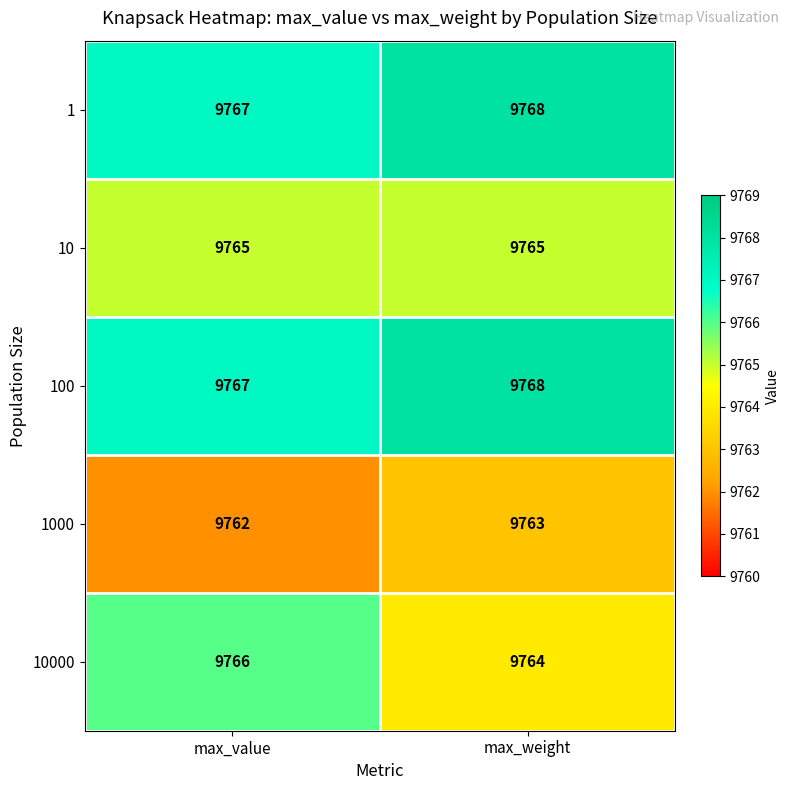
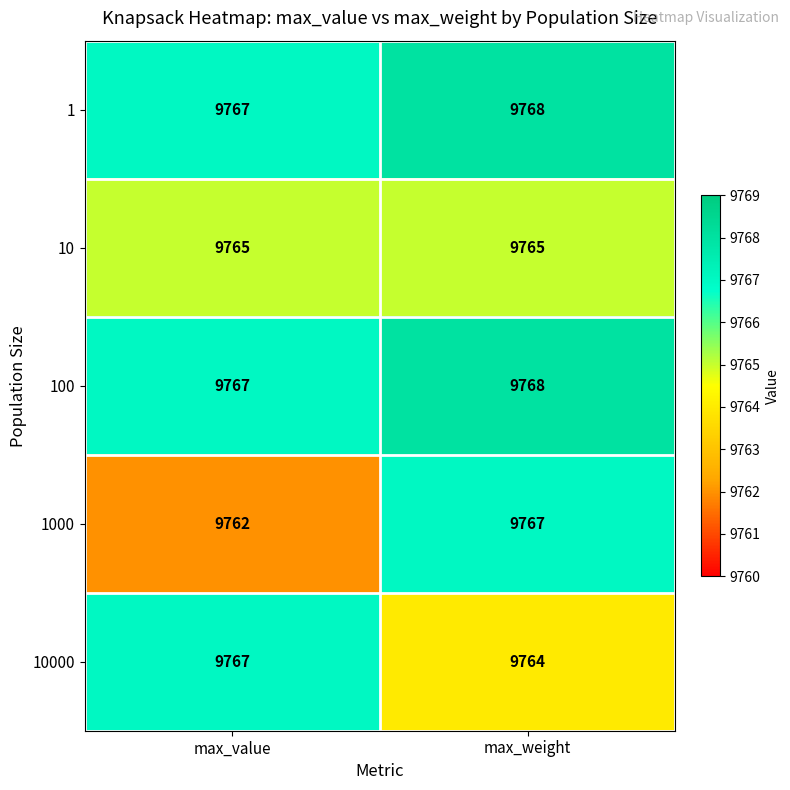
  {
    "1": {
      "max_value": 9767,
      "max_weight": 9768
    },
    "10": {
      "max_value": 9765,
      "max_weight": 9765
    },
    "100": {
      "max_value": 9767,
      "max_weight": 9768
    },
    "1000": {
      "max_value": 9762,
-     "max_weight": 9763
+     "max_weight": 9767
    },
    "10000": {
-     "max_value": 9766,
+     "max_value": 9767,
      "max_weight": 9764
    }
  }
